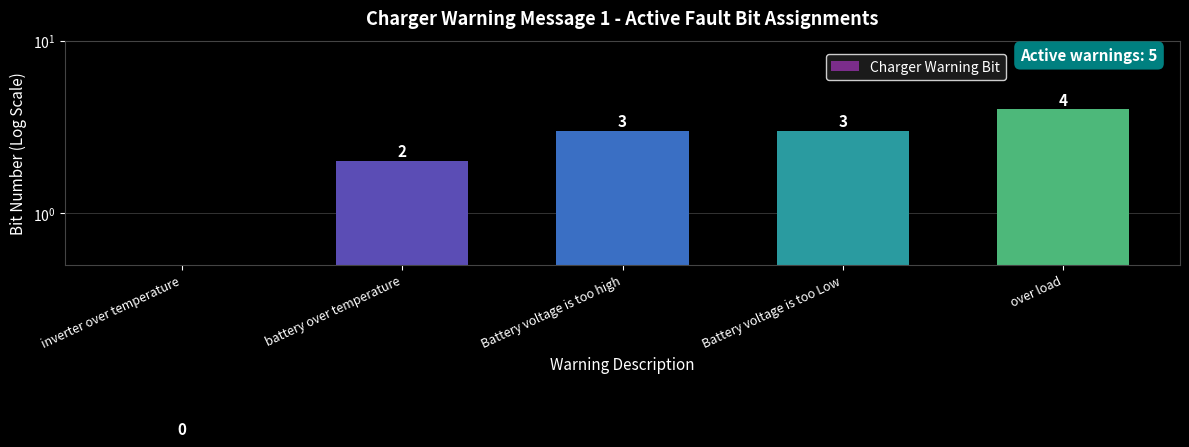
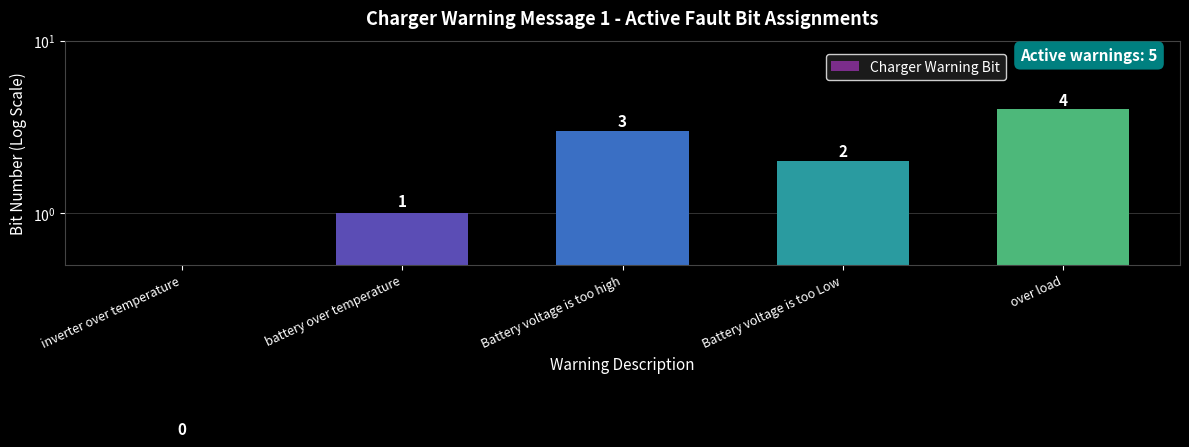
  {
-   "battery over temperature": 2,
+   "battery over temperature": 1,
    "Battery voltage is too high": 3,
-   "Battery voltage is too Low": 3,
+   "Battery voltage is too Low": 2,
    "over load": 4
  }
